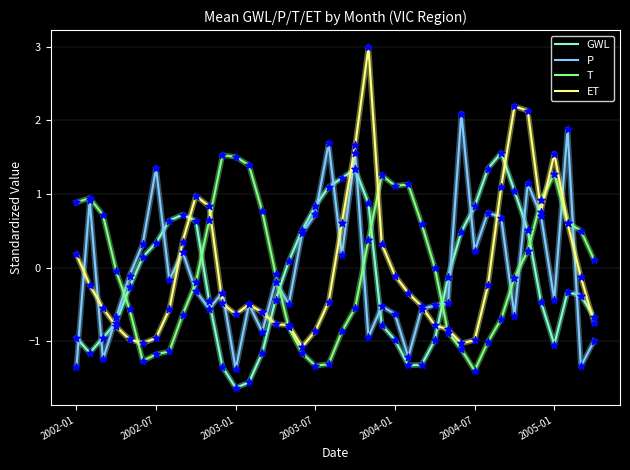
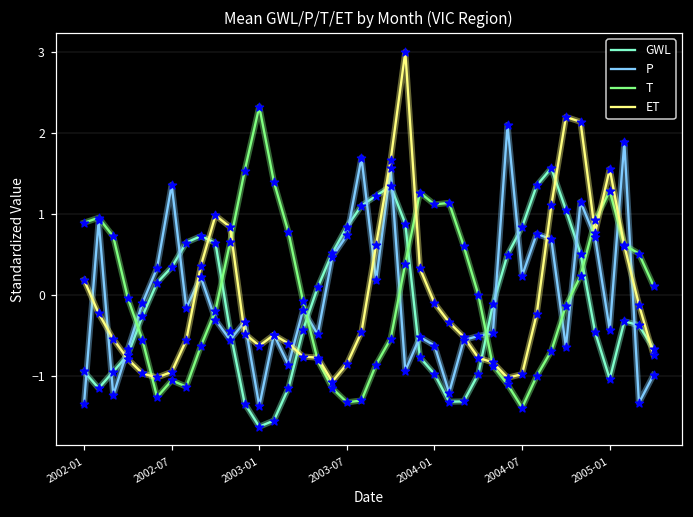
  {
    "GWL": {
      "2002-01": -0.9,
      "2002-07": 0.3,
      "2003-01": -1.6,
      "2003-07": 0.8,
      "2004-01": -1.0,
      "2004-07": 0.8,
      "2005-01": -1.0
    },
    "P": {
      "2002-01": -1.3,
      "2002-07": 1.4,
      "2003-01": -1.4,
      "2003-07": 0.7,
      "2004-01": -0.6,
      "2004-07": 0.2,
      "2005-01": -0.4
    },
    "T": {
      "2002-01": 0.9,
-     "2002-07": -1.2,
-     "2003-01": 1.5,
+     "2002-07": -1.1,
+     "2003-01": 2.3,
      "2003-07": -1.3,
      "2004-01": 1.1,
      "2004-07": -1.4,
      "2005-01": 1.3
    },
    "ET": {
      "2002-01": 0.2,
      "2002-07": -1.0,
      "2003-01": -0.6,
      "2003-07": -0.9,
      "2004-01": -0.1,
      "2004-07": -1.0,
      "2005-01": 1.5
    }
  }
